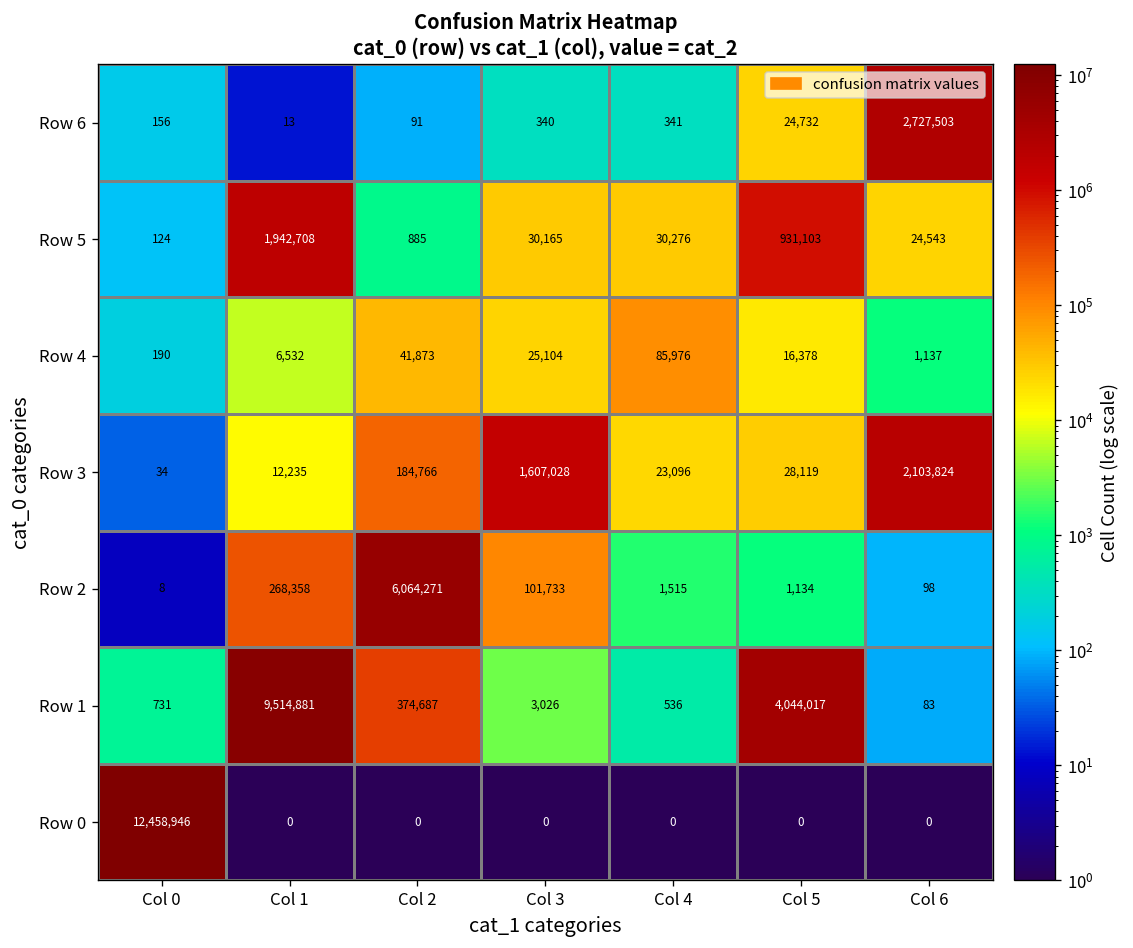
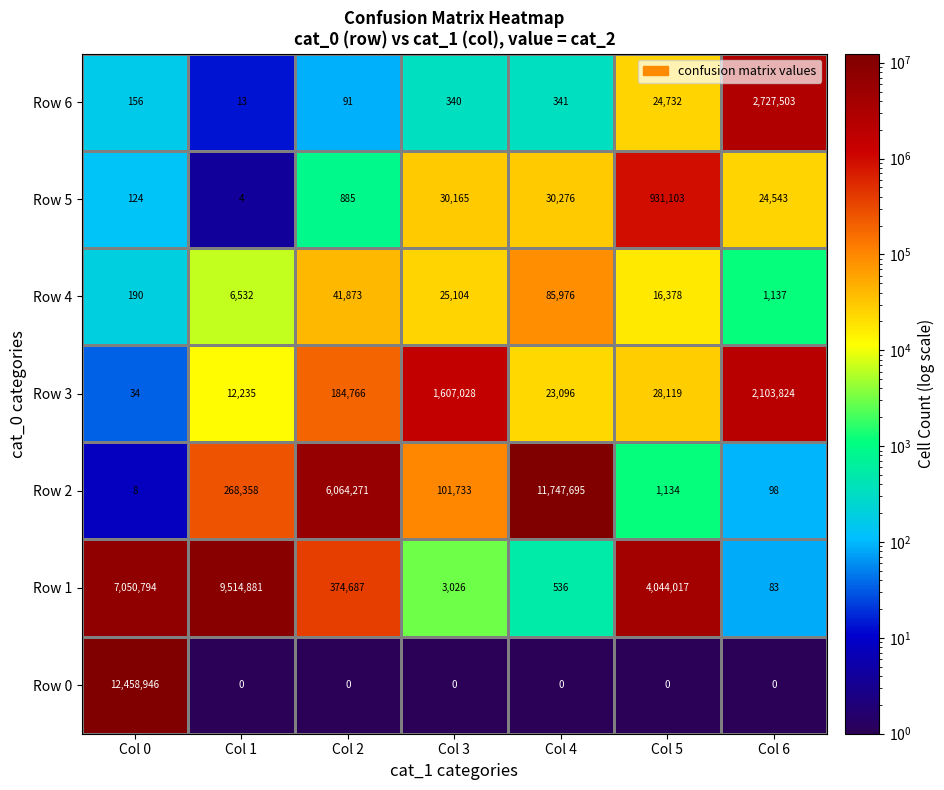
  {
    "Row 6": {
      "Col 0": "156",
      "Col 1": "13",
      "Col 2": "91",
      "Col 3": "340",
      "Col 4": "341",
      "Col 5": "24,732",
      "Col 6": "2,727,503"
    },
    "Row 5": {
      "Col 0": "124",
-     "Col 1": "1,942,708",
+     "Col 1": "4",
      "Col 2": "885",
      "Col 3": "30,165",
      "Col 4": "30,276",
      "Col 5": "931,103",
      "Col 6": "24,543"
    },
    "Row 4": {
      "Col 0": "190",
      "Col 1": "6,532",
      "Col 2": "41,873",
      "Col 3": "25,104",
      "Col 4": "85,976",
      "Col 5": "16,378",
      "Col 6": "1,137"
    },
    "Row 3": {
      "Col 0": "34",
      "Col 1": "12,235",
      "Col 2": "184,766",
      "Col 3": "1,607,028",
      "Col 4": "23,096",
      "Col 5": "28,119",
      "Col 6": "2,103,824"
    },
    "Row 2": {
      "Col 0": "8",
      "Col 1": "268,358",
      "Col 2": "6,064,271",
      "Col 3": "101,733",
-     "Col 4": "1,515",
+     "Col 4": "11,747,695",
      "Col 5": "1,134",
      "Col 6": "98"
    },
    "Row 1": {
-     "Col 0": "731",
+     "Col 0": "7,050,794",
      "Col 1": "9,514,881",
      "Col 2": "374,687",
      "Col 3": "3,026",
      "Col 4": "536",
      "Col 5": "4,044,017",
      "Col 6": "83"
    },
    "Row 0": {
      "Col 0": "12,458,946",
      "Col 1": "0",
      "Col 2": "0",
      "Col 3": "0",
      "Col 4": "0",
      "Col 5": "0",
      "Col 6": "0"
    }
  }
